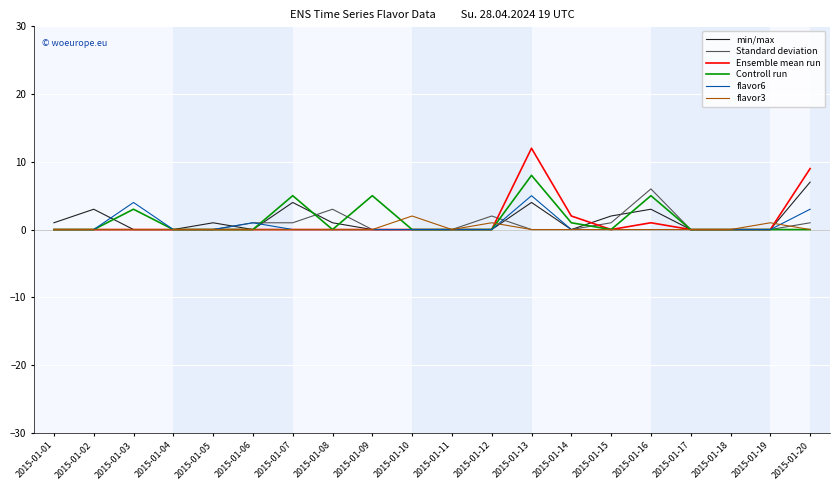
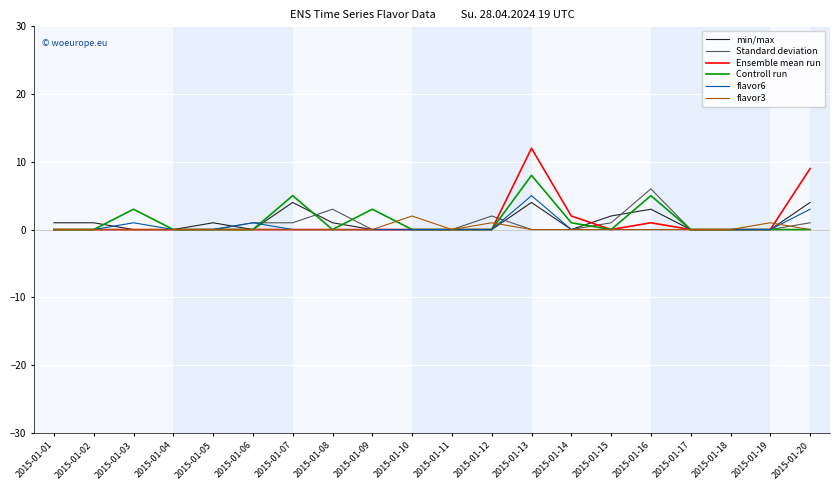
  {
    "min/max": {
      "2015-01-01": 1,
-     "2015-01-02": 3,
+     "2015-01-02": 1,
      "2015-01-05": 1,
      "2015-01-07": 4,
      "2015-01-08": 1,
      "2015-01-13": 4,
      "2015-01-15": 2,
      "2015-01-16": 3,
-     "2015-01-20": 7
+     "2015-01-20": 4
    },
    "Standard deviation": {
      "2015-01-07": 1,
      "2015-01-08": 3,
      "2015-01-12": 2,
      "2015-01-15": 1,
      "2015-01-16": 6,
      "2015-01-20": 1
    },
    "Ensemble mean run": {
      "2015-01-13": 12,
      "2015-01-14": 2,
      "2015-01-16": 1,
      "2015-01-20": 9
    },
    "Controll run": {
      "2015-01-03": 3,
      "2015-01-07": 5,
-     "2015-01-09": 5,
+     "2015-01-09": 3,
      "2015-01-13": 8,
      "2015-01-14": 1,
      "2015-01-16": 5
    },
    "flavor6": {
-     "2015-01-03": 4,
+     "2015-01-03": 1,
      "2015-01-13": 5,
      "2015-01-20": 3
    },
    "flavor3": {
      "2015-01-10": 2,
      "2015-01-12": 1,
      "2015-01-19": 1
    }
  }
